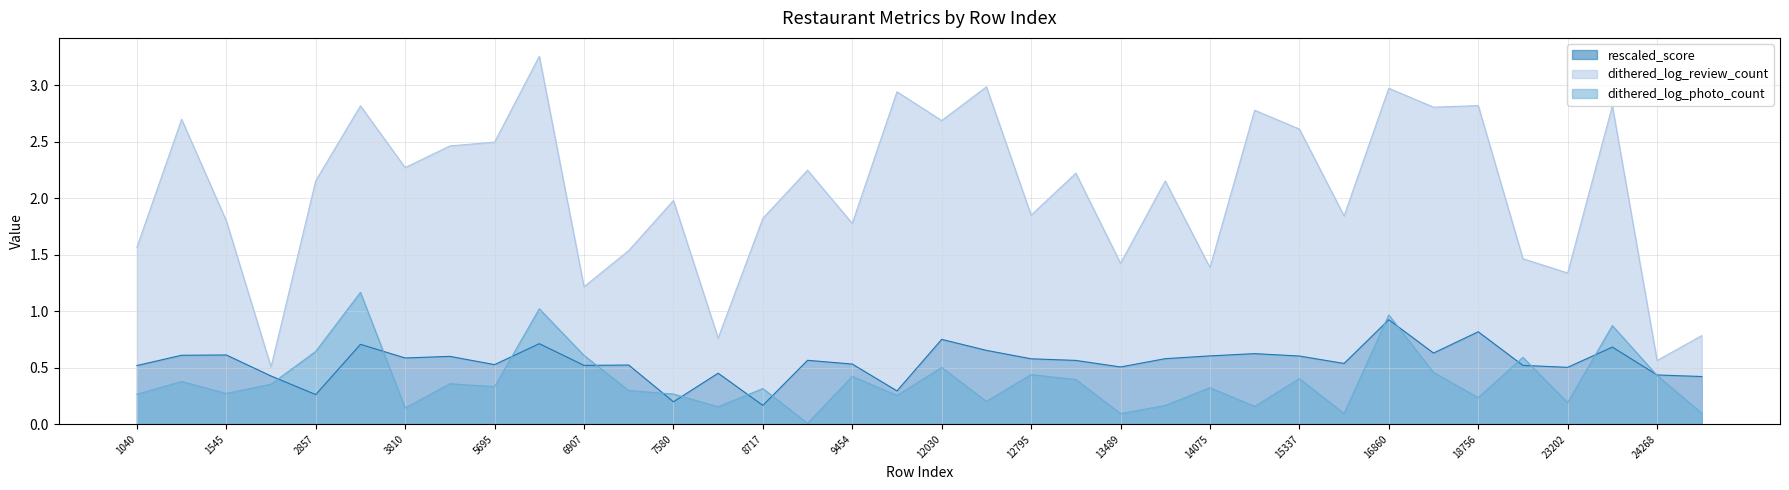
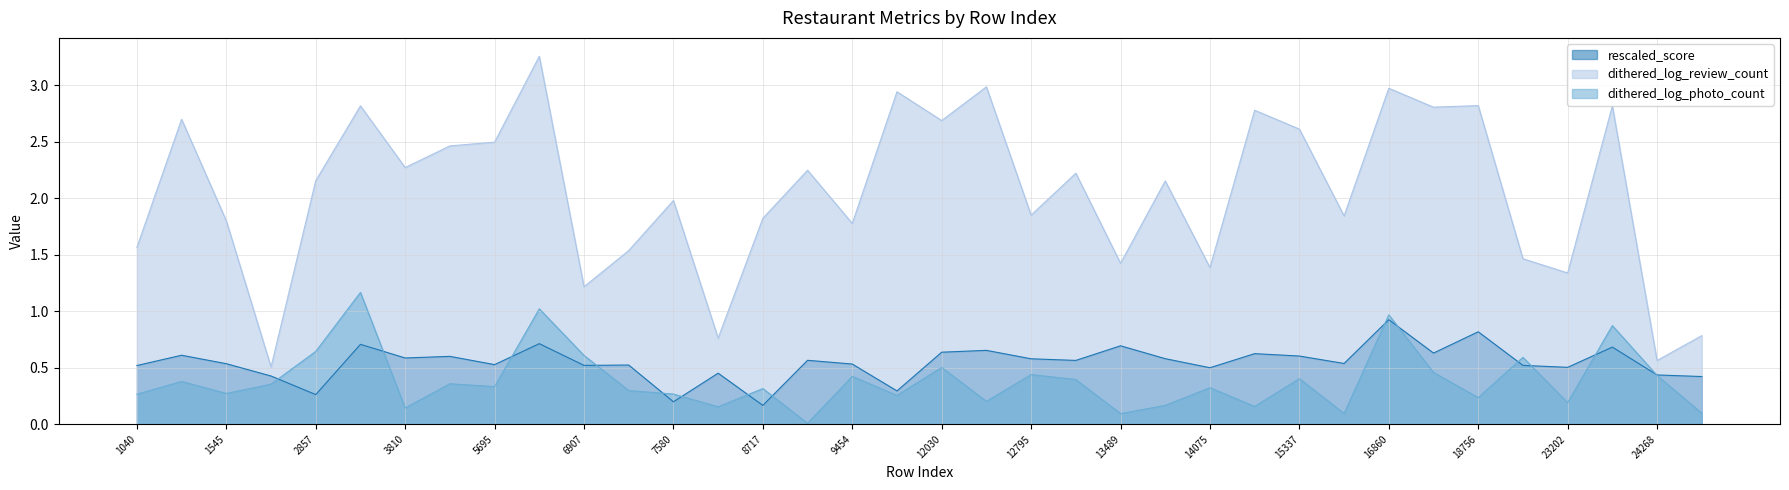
  {
    "rescaled_score": {
      "1040": 0.52,
-     "1545": 0.61,
+     "1545": 0.54,
      "2857": 0.26,
      "3810": 0.59,
      "5695": 0.53,
      "6907": 0.52,
      "7580": 0.20,
      "8717": 0.17,
      "9454": 0.53,
-     "12030": 0.75,
+     "12030": 0.64,
      "12795": 0.58,
-     "13489": 0.51,
-     "14075": 0.60,
+     "13489": 0.69,
+     "14075": 0.50,
      "15337": 0.60,
      "16860": 0.93,
      "18756": 0.82,
      "23202": 0.50
    }
  }
